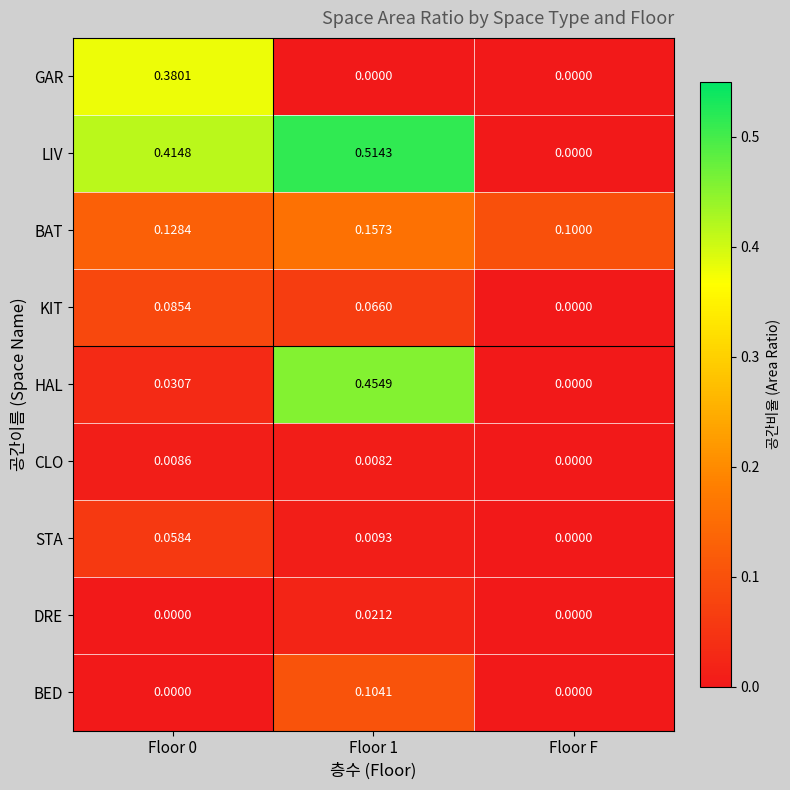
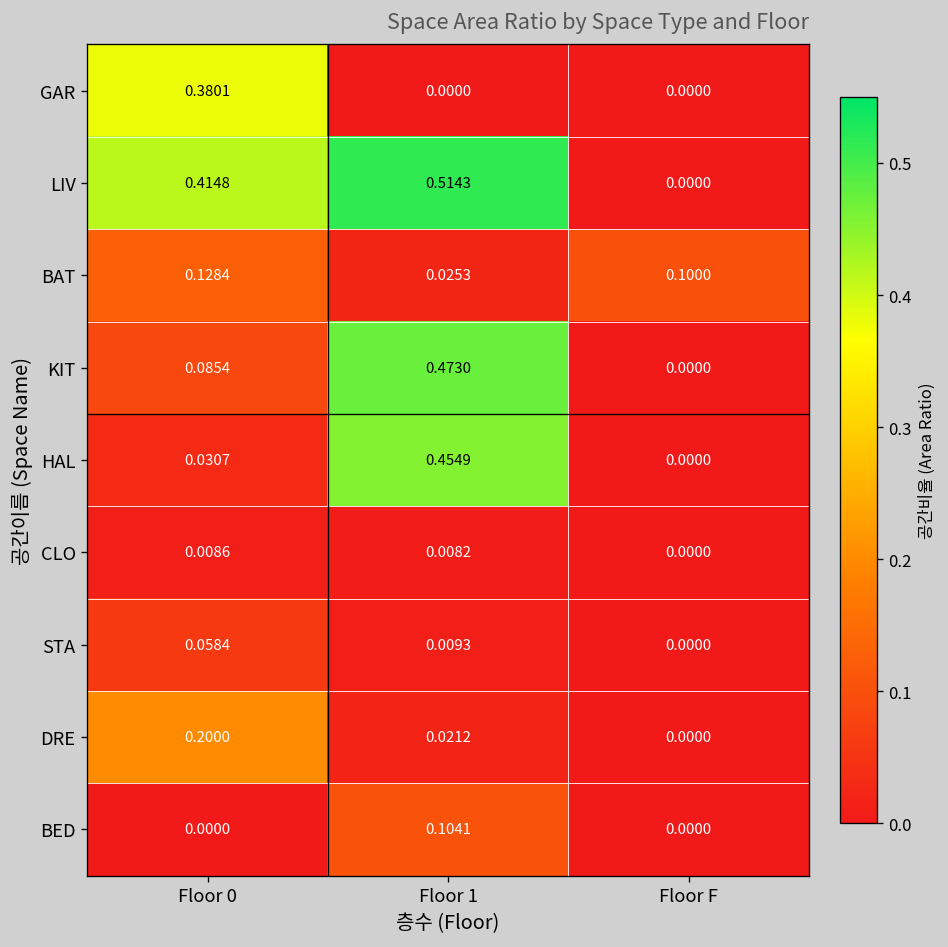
  {
    "GAR": {
      "Floor 0": 0.3801,
      "Floor 1": 0.0000,
      "Floor F": 0.0000
    },
    "LIV": {
      "Floor 0": 0.4148,
      "Floor 1": 0.5143,
      "Floor F": 0.0000
    },
    "BAT": {
      "Floor 0": 0.1284,
-     "Floor 1": 0.1573,
+     "Floor 1": 0.0253,
      "Floor F": 0.1000
    },
    "KIT": {
      "Floor 0": 0.0854,
-     "Floor 1": 0.0660,
+     "Floor 1": 0.4730,
      "Floor F": 0.0000
    },
    "HAL": {
      "Floor 0": 0.0307,
      "Floor 1": 0.4549,
      "Floor F": 0.0000
    },
    "CLO": {
      "Floor 0": 0.0086,
      "Floor 1": 0.0082,
      "Floor F": 0.0000
    },
    "STA": {
      "Floor 0": 0.0584,
      "Floor 1": 0.0093,
      "Floor F": 0.0000
    },
    "DRE": {
-     "Floor 0": 0.0000,
+     "Floor 0": 0.2000,
      "Floor 1": 0.0212,
      "Floor F": 0.0000
    },
    "BED": {
      "Floor 0": 0.0000,
      "Floor 1": 0.1041,
      "Floor F": 0.0000
    }
  }
